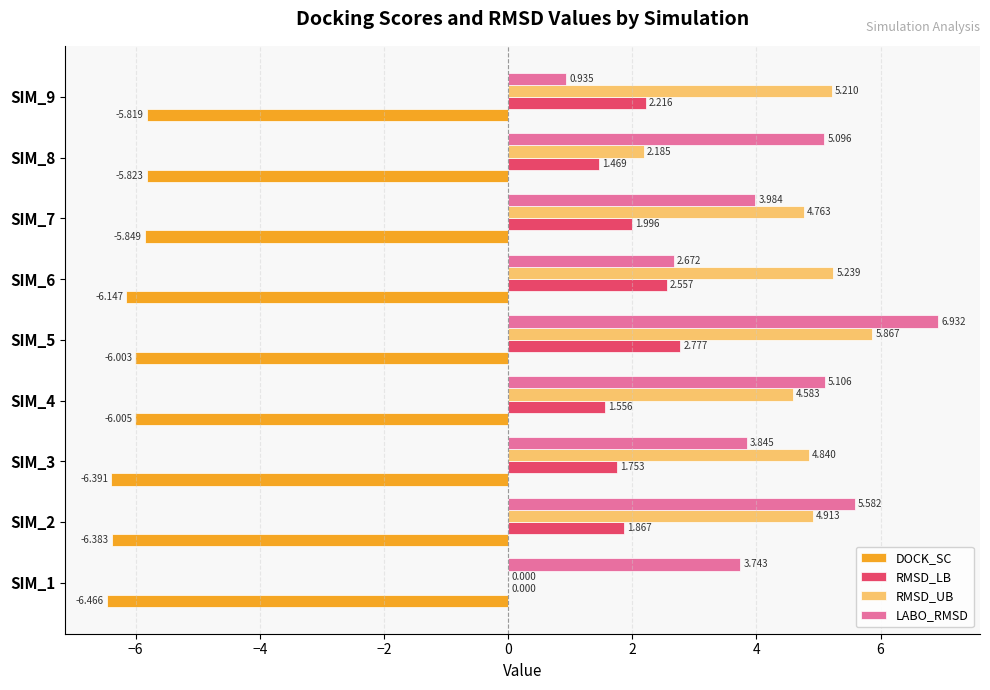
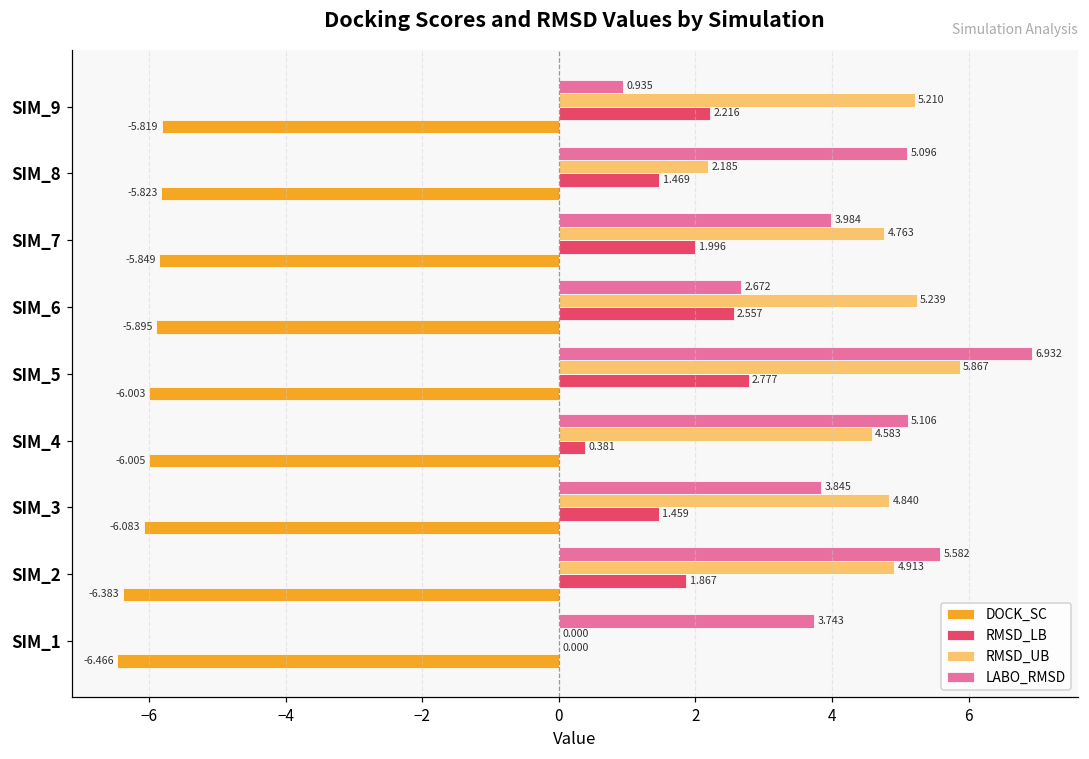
  {
    "DOCK_SC": {
      "SIM_9": -5.819,
      "SIM_8": -5.823,
      "SIM_7": -5.849,
-     "SIM_6": -6.147,
+     "SIM_6": -5.895,
      "SIM_5": -6.003,
      "SIM_4": -6.005,
-     "SIM_3": -6.391,
+     "SIM_3": -6.083,
      "SIM_2": -6.383,
      "SIM_1": -6.466
    },
    "RMSD_LB": {
      "SIM_9": 2.216,
      "SIM_8": 1.469,
      "SIM_7": 1.996,
      "SIM_6": 2.557,
      "SIM_5": 2.777,
-     "SIM_4": 1.556,
-     "SIM_3": 1.753,
+     "SIM_4": 0.381,
+     "SIM_3": 1.459,
      "SIM_2": 1.867,
      "SIM_1": 0.000
    },
    "RMSD_UB": {
      "SIM_9": 5.210,
      "SIM_8": 2.185,
      "SIM_7": 4.763,
      "SIM_6": 5.239,
      "SIM_5": 5.867,
      "SIM_4": 4.583,
      "SIM_3": 4.840,
      "SIM_2": 4.913,
      "SIM_1": 0.000
    },
    "LABO_RMSD": {
      "SIM_9": 0.935,
      "SIM_8": 5.096,
      "SIM_7": 3.984,
      "SIM_6": 2.672,
      "SIM_5": 6.932,
      "SIM_4": 5.106,
      "SIM_3": 3.845,
      "SIM_2": 5.582,
      "SIM_1": 3.743
    }
  }
